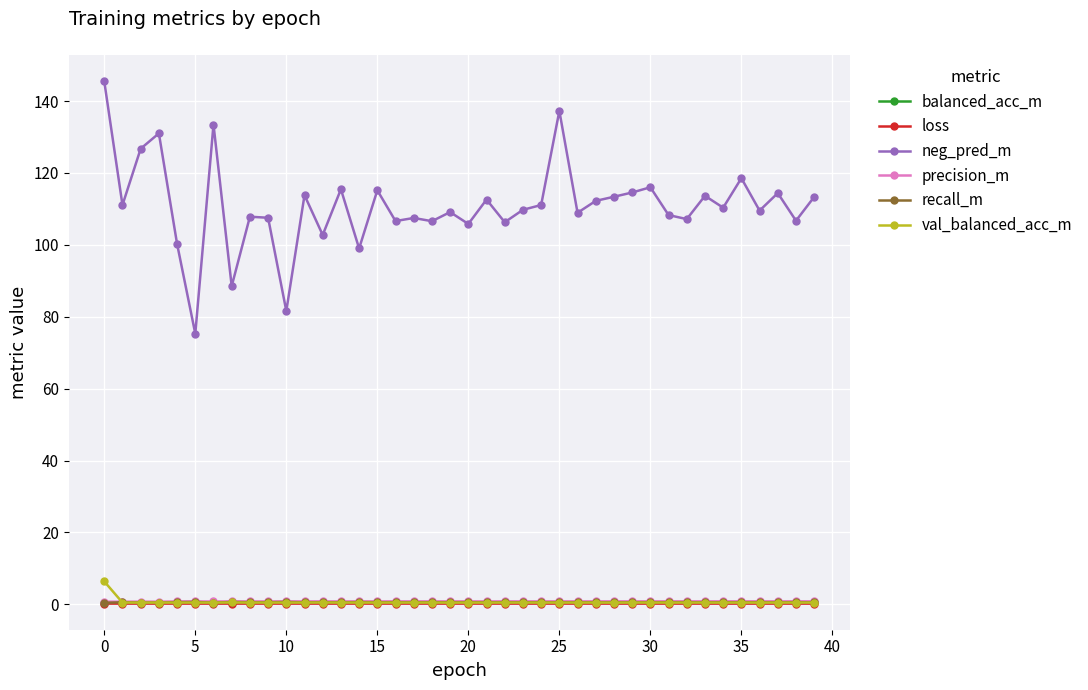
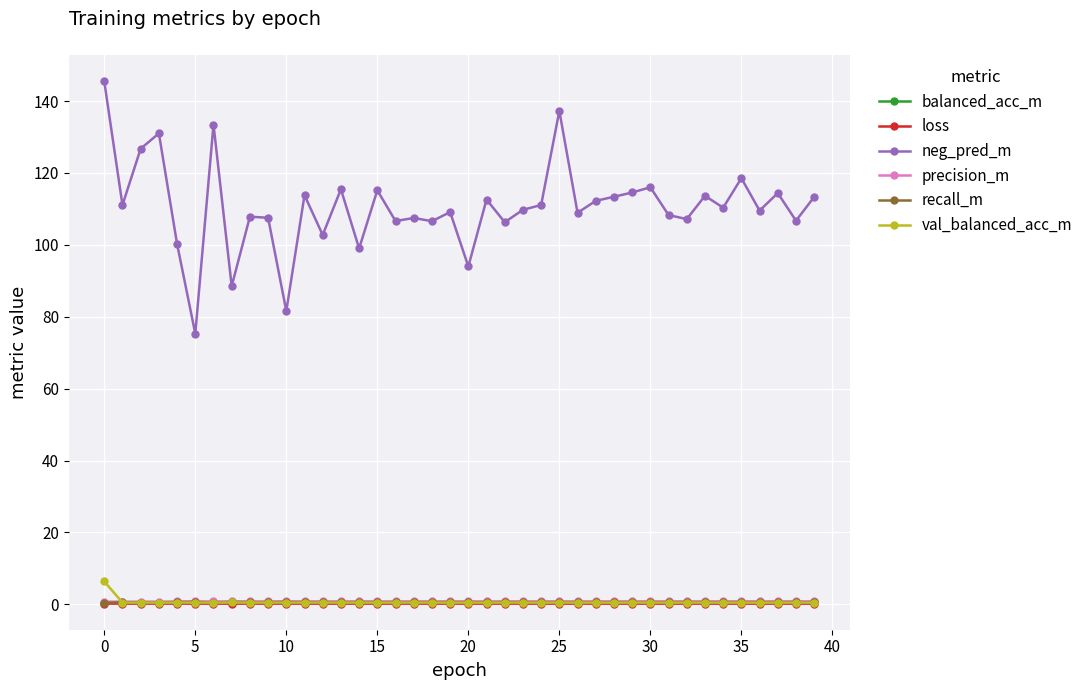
  {
    "neg_pred_m": {
      "0": 145,
      "5": 75,
      "10": 82,
      "15": 115,
-     "20": 106,
+     "20": 94,
      "25": 137,
      "30": 116,
      "35": 119
    },
    "val_balanced_acc_m": {
      "0": 6
    }
  }
